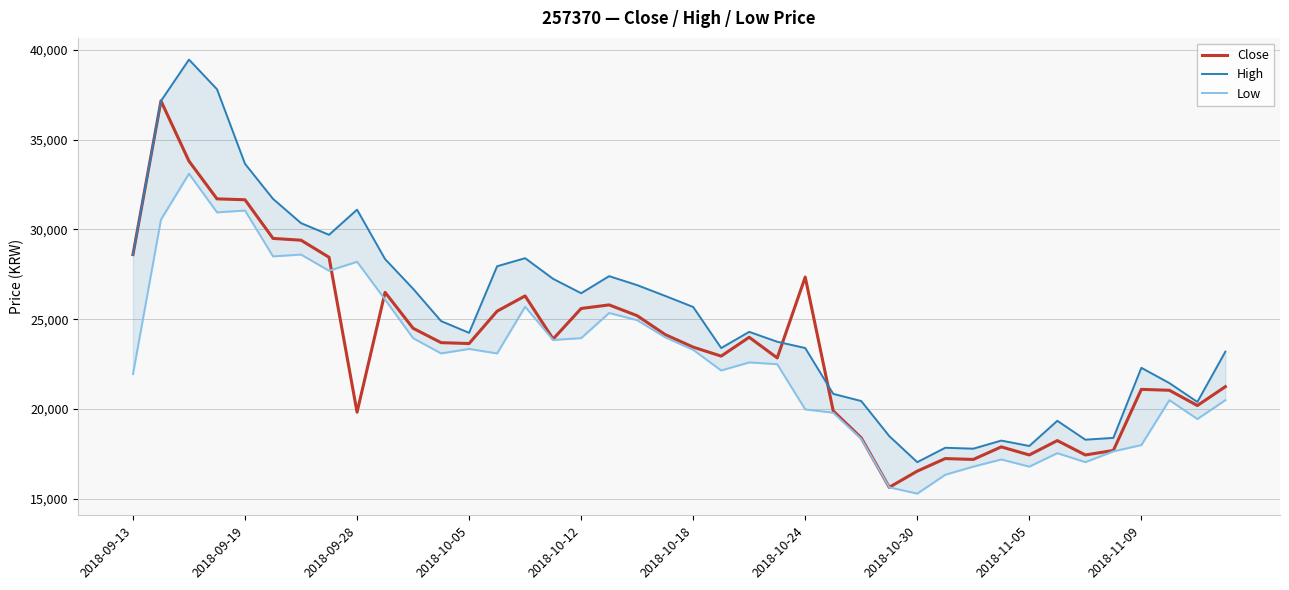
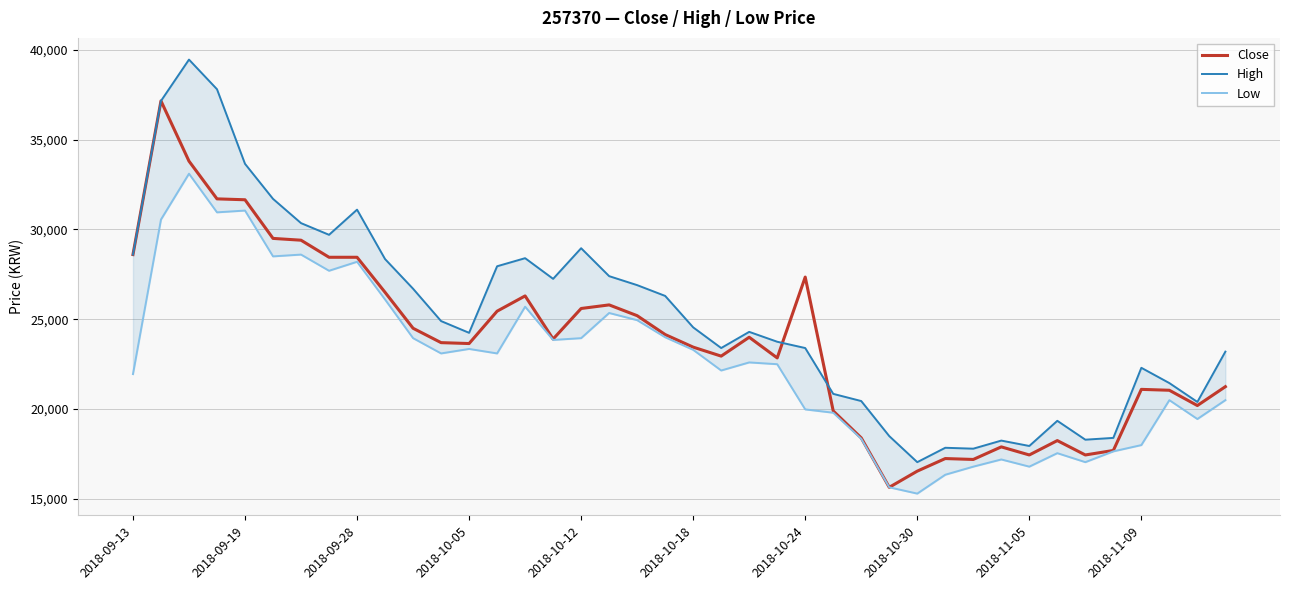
  {
    "Close": {
      "2018-09-19": "31,700",
-     "2018-09-28": "19,800",
+     "2018-09-28": "28,500",
      "2018-10-05": "23,700",
      "2018-10-12": "25,600",
      "2018-10-18": "23,500",
      "2018-10-24": "27,300",
      "2018-10-30": "16,600",
      "2018-11-05": "17,500",
      "2018-11-09": "21,100"
    },
    "High": {
      "2018-09-19": "33,700",
      "2018-09-28": "31,100",
      "2018-10-05": "24,200",
-     "2018-10-12": "26,500",
-     "2018-10-18": "25,700",
+     "2018-10-12": "29,000",
+     "2018-10-18": "24,600",
      "2018-10-24": "23,400",
      "2018-10-30": "17,100",
      "2018-11-05": "18,000",
      "2018-11-09": "22,300"
    },
    "Low": {
      "2018-09-13": "22,000",
      "2018-09-19": "31,100",
      "2018-09-28": "28,200",
      "2018-10-05": "23,400",
      "2018-10-12": "24,000",
      "2018-10-18": "23,300",
      "2018-10-24": "20,000",
      "2018-10-30": "15,300",
      "2018-11-05": "16,800",
      "2018-11-09": "18,000"
    }
  }
